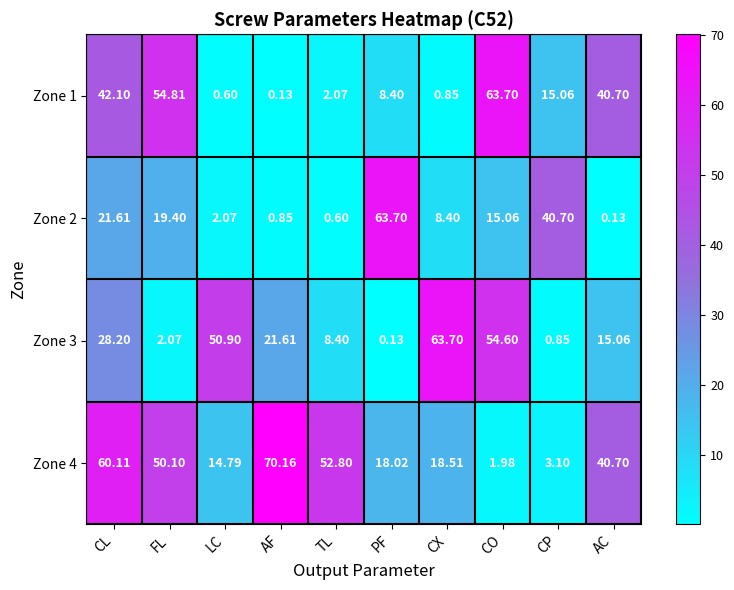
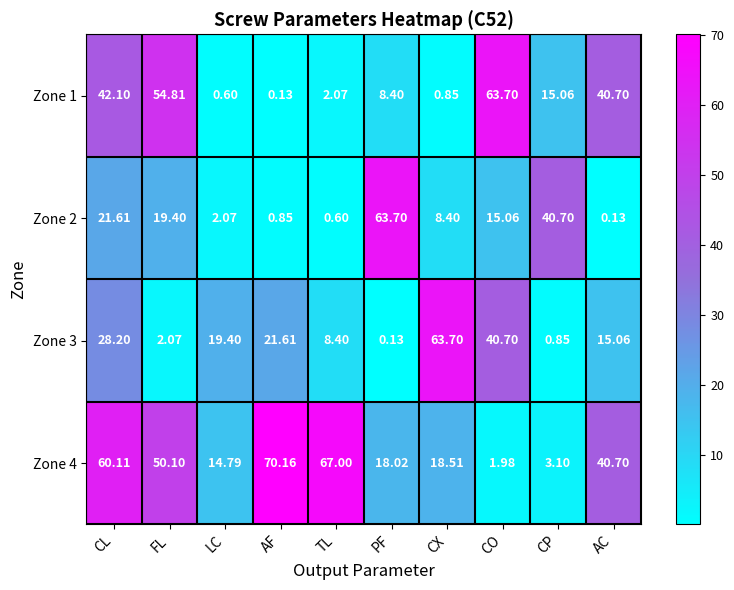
  {
    "Zone 1": {
      "CL": 42.10,
      "FL": 54.81,
      "LC": 0.60,
      "AF": 0.13,
      "TL": 2.07,
      "PF": 8.40,
      "CX": 0.85,
      "CO": 63.70,
      "CP": 15.06,
      "AC": 40.70
    },
    "Zone 2": {
      "CL": 21.61,
      "FL": 19.40,
      "LC": 2.07,
      "AF": 0.85,
      "TL": 0.60,
      "PF": 63.70,
      "CX": 8.40,
      "CO": 15.06,
      "CP": 40.70,
      "AC": 0.13
    },
    "Zone 3": {
      "CL": 28.20,
      "FL": 2.07,
-     "LC": 50.90,
+     "LC": 19.40,
      "AF": 21.61,
      "TL": 8.40,
      "PF": 0.13,
      "CX": 63.70,
-     "CO": 54.60,
+     "CO": 40.70,
      "CP": 0.85,
      "AC": 15.06
    },
    "Zone 4": {
      "CL": 60.11,
      "FL": 50.10,
      "LC": 14.79,
      "AF": 70.16,
-     "TL": 52.80,
+     "TL": 67.00,
      "PF": 18.02,
      "CX": 18.51,
      "CO": 1.98,
      "CP": 3.10,
      "AC": 40.70
    }
  }
